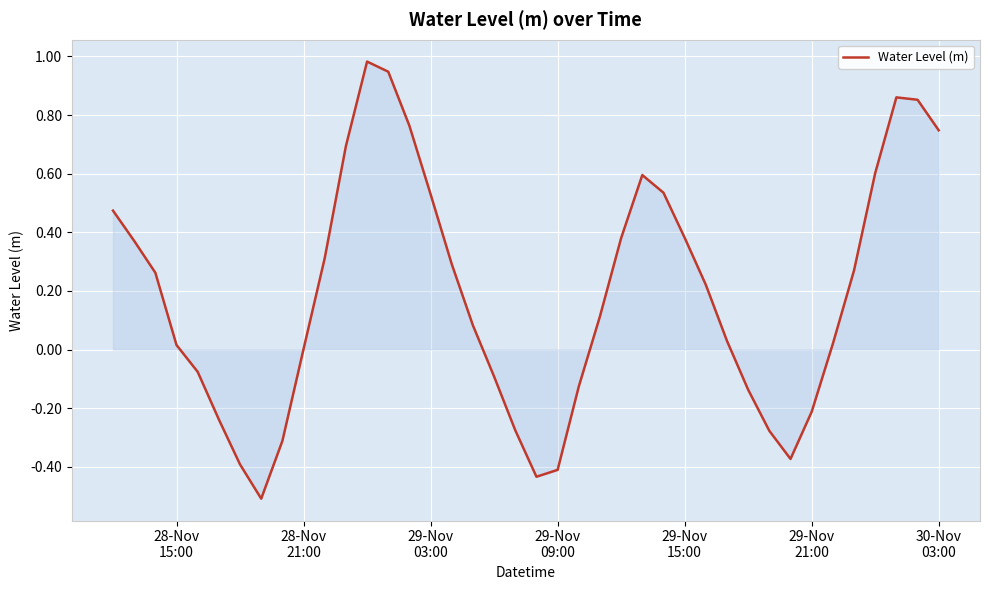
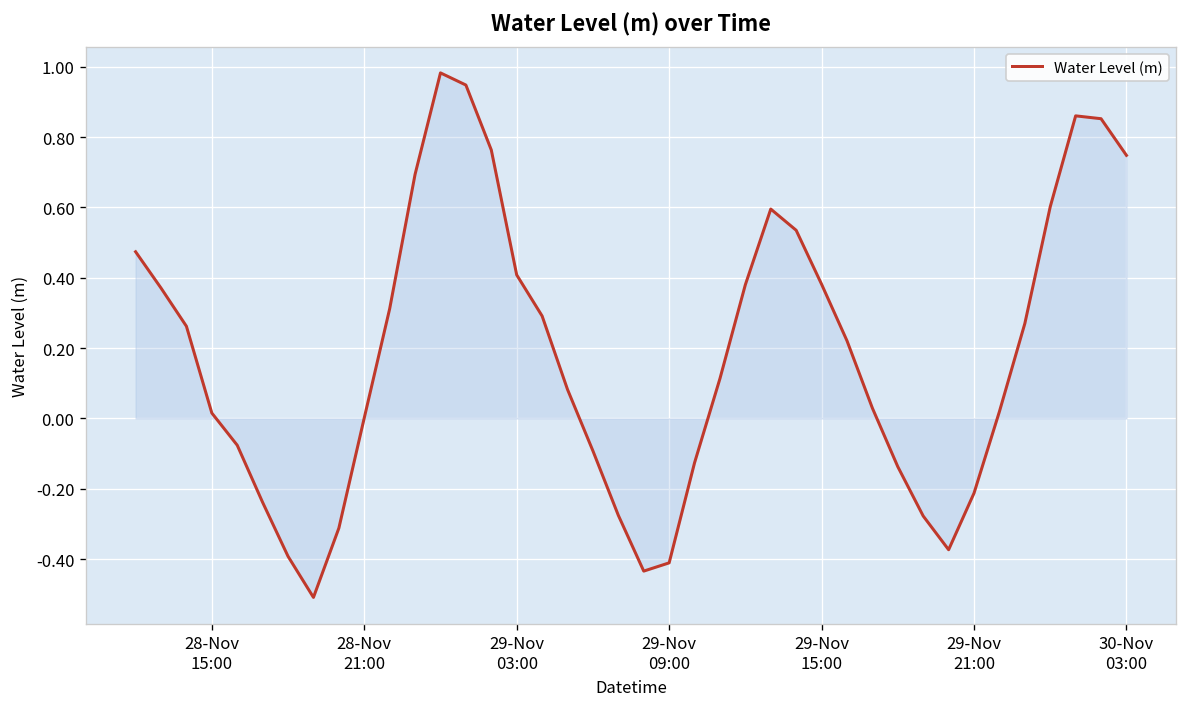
  {
    "Water Level (m)": {
-     "29-Nov 03:00": 0.53,
+     "29-Nov 03:00": 0.41,
      "29-Nov 09:00": -0.41,
      "29-Nov 21:00": -0.21
    }
  }
